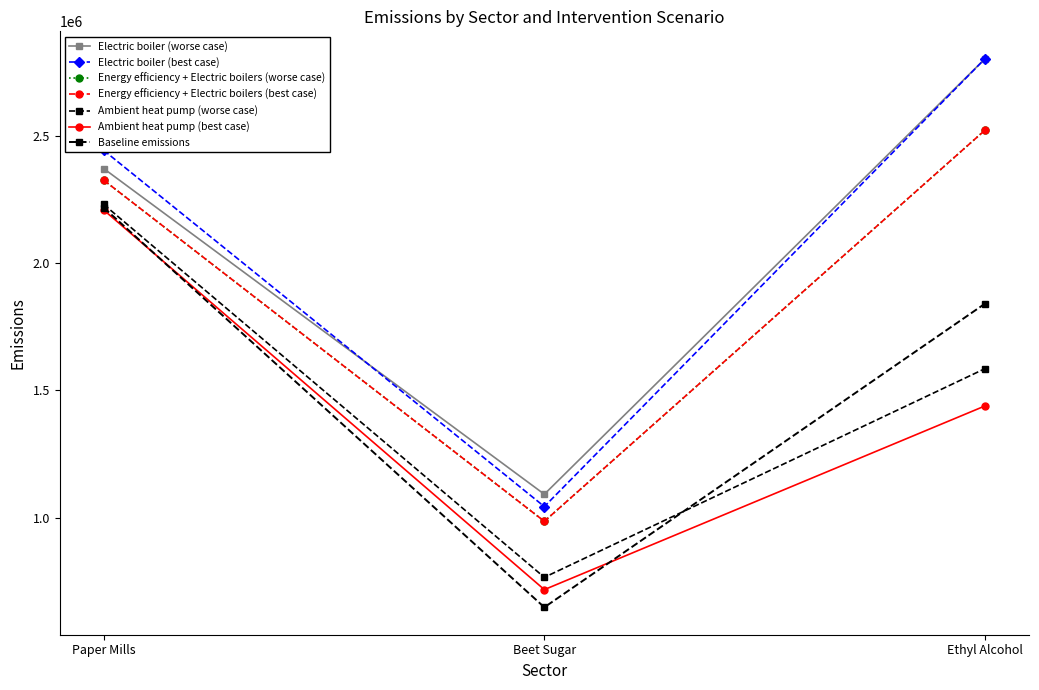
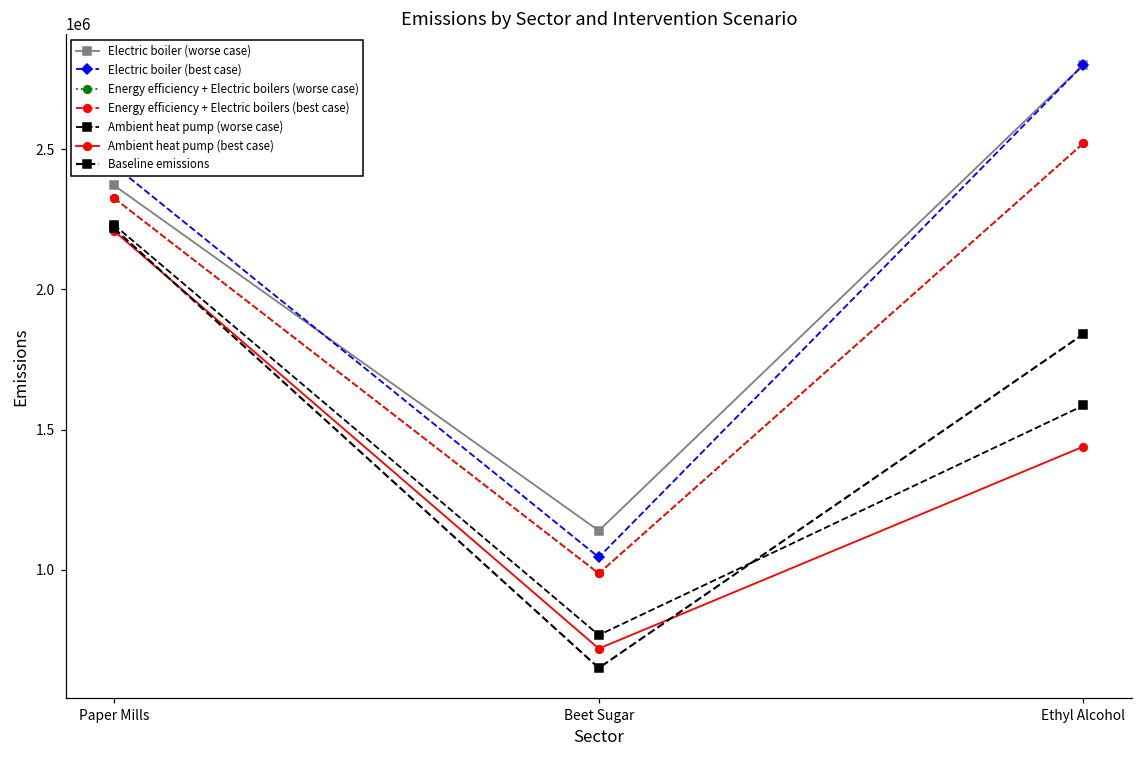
  {
    "Electric boiler (worse case)": {
      "Paper Mills": 2370000,
-     "Beet Sugar": 1090000
+     "Beet Sugar": 1140000
    },
    "Electric boiler (best case)": {
      "Beet Sugar": 1040000
    }
  }
